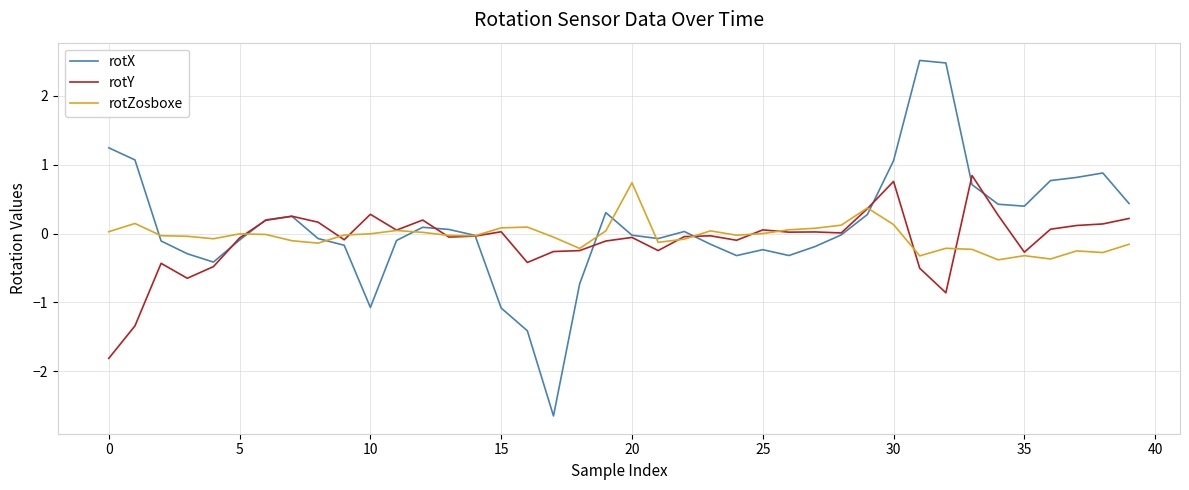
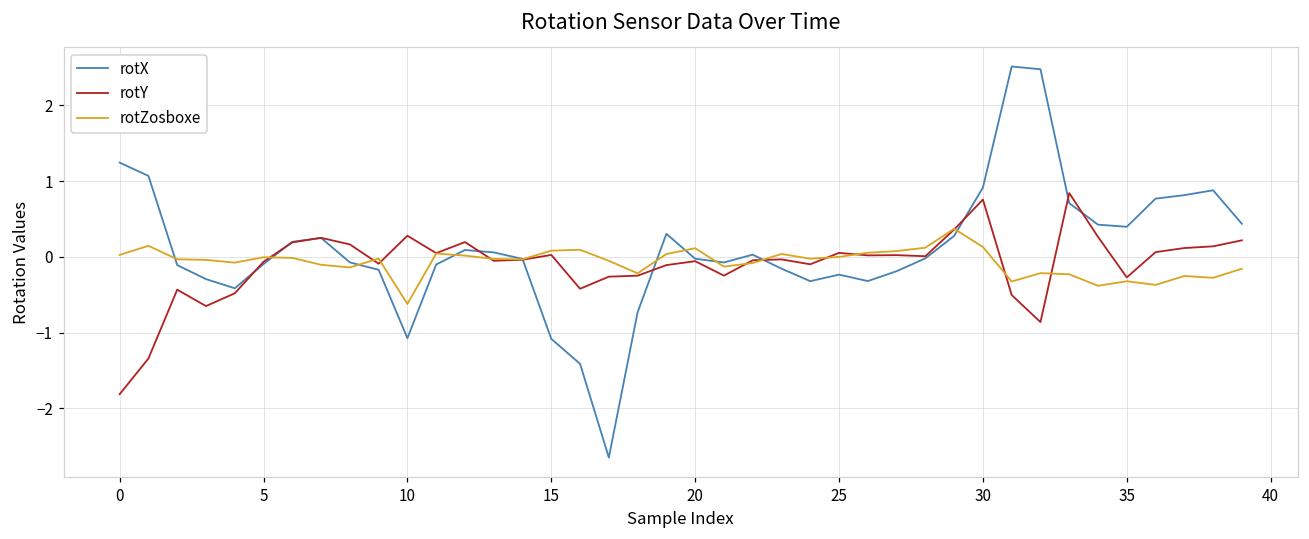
  {
    "rotX": {
      "0": 1.2,
      "10": -1.1,
      "15": -1.1,
      "25": -0.2,
-     "30": 1.1,
+     "30": 0.9,
      "35": 0.4
    },
    "rotY": {
      "0": -1.8,
      "10": 0.3,
      "15": 0.0,
      "25": 0.1,
      "30": 0.8,
      "35": -0.3
    },
    "rotZosboxe": {
      "0": 0.0,
      "5": 0.0,
-     "10": 0.0,
+     "10": -0.6,
      "15": 0.1,
-     "20": 0.7,
+     "20": 0.1,
      "25": 0.0,
      "30": 0.1,
      "35": -0.3
    }
  }
